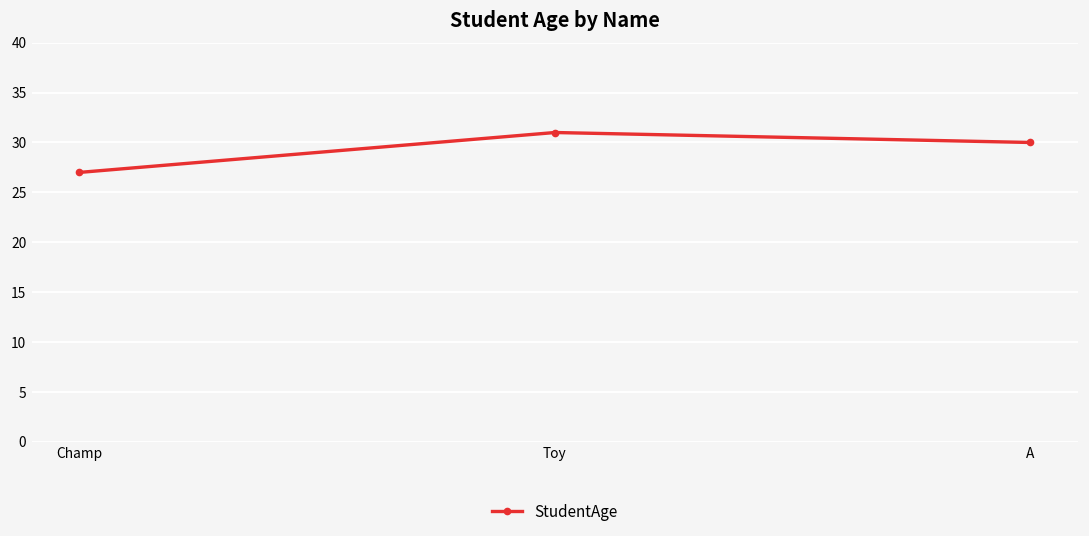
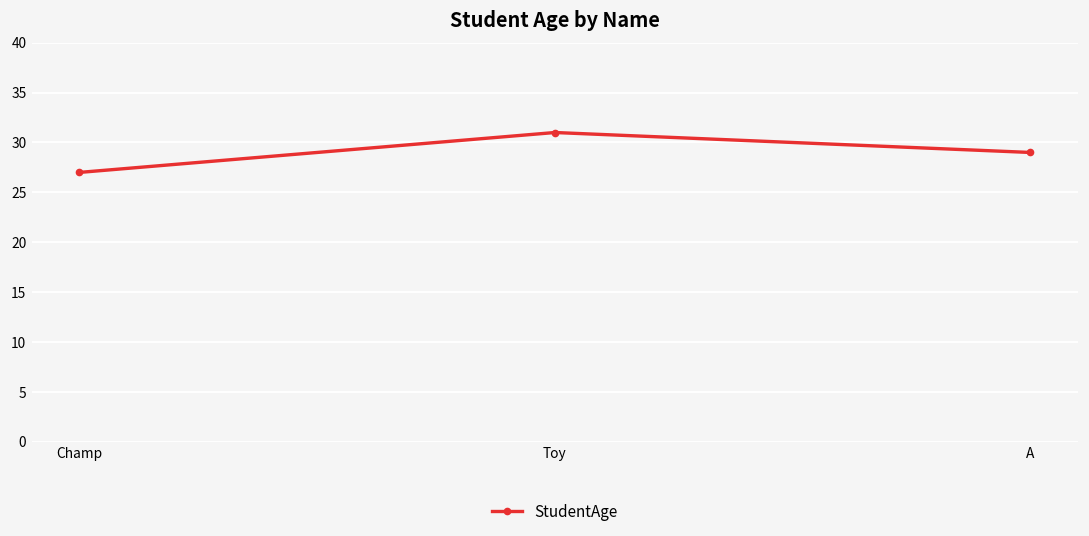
  {
    "Champ": 27,
    "Toy": 31,
-   "A": 30
+   "A": 29
  }
